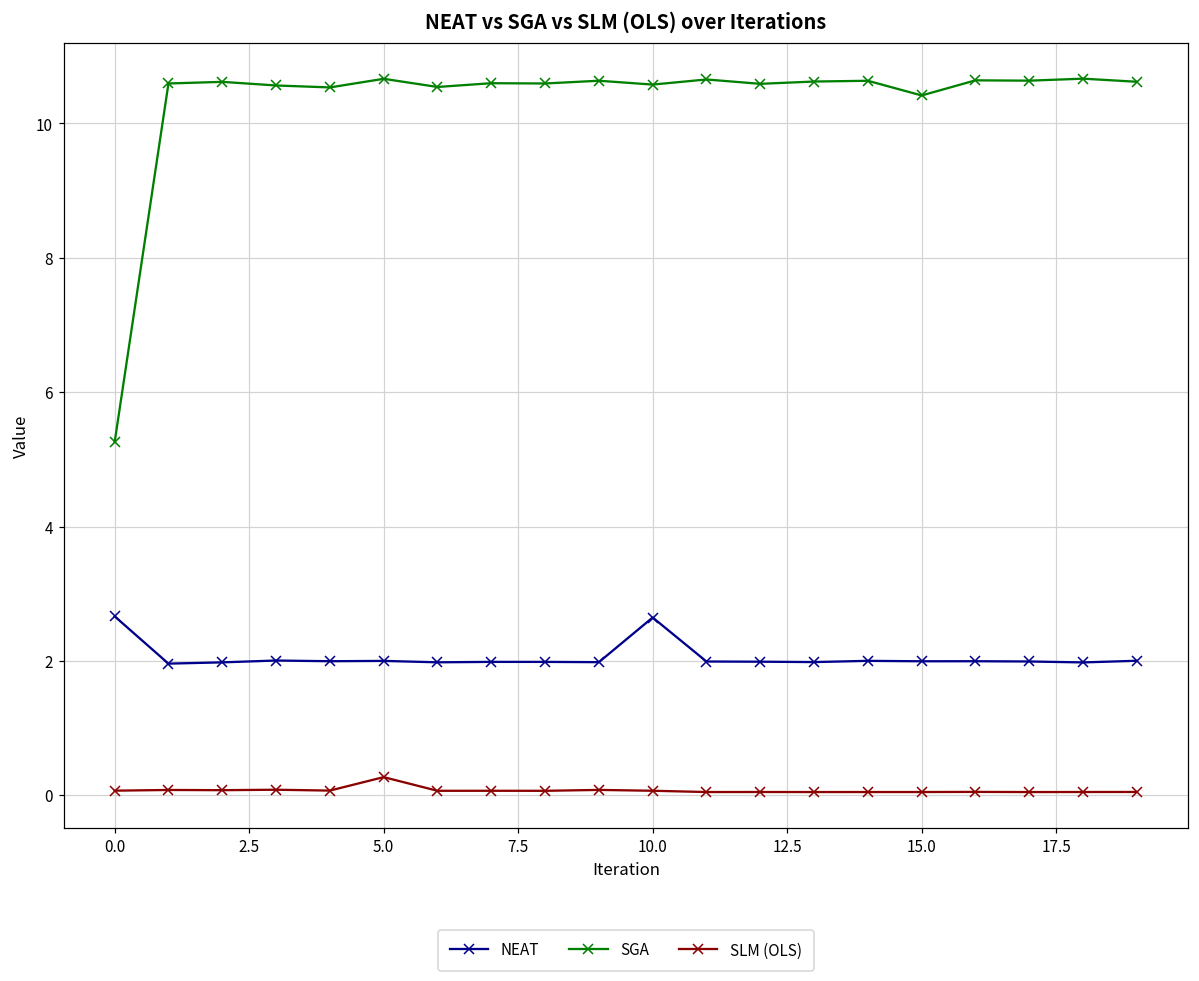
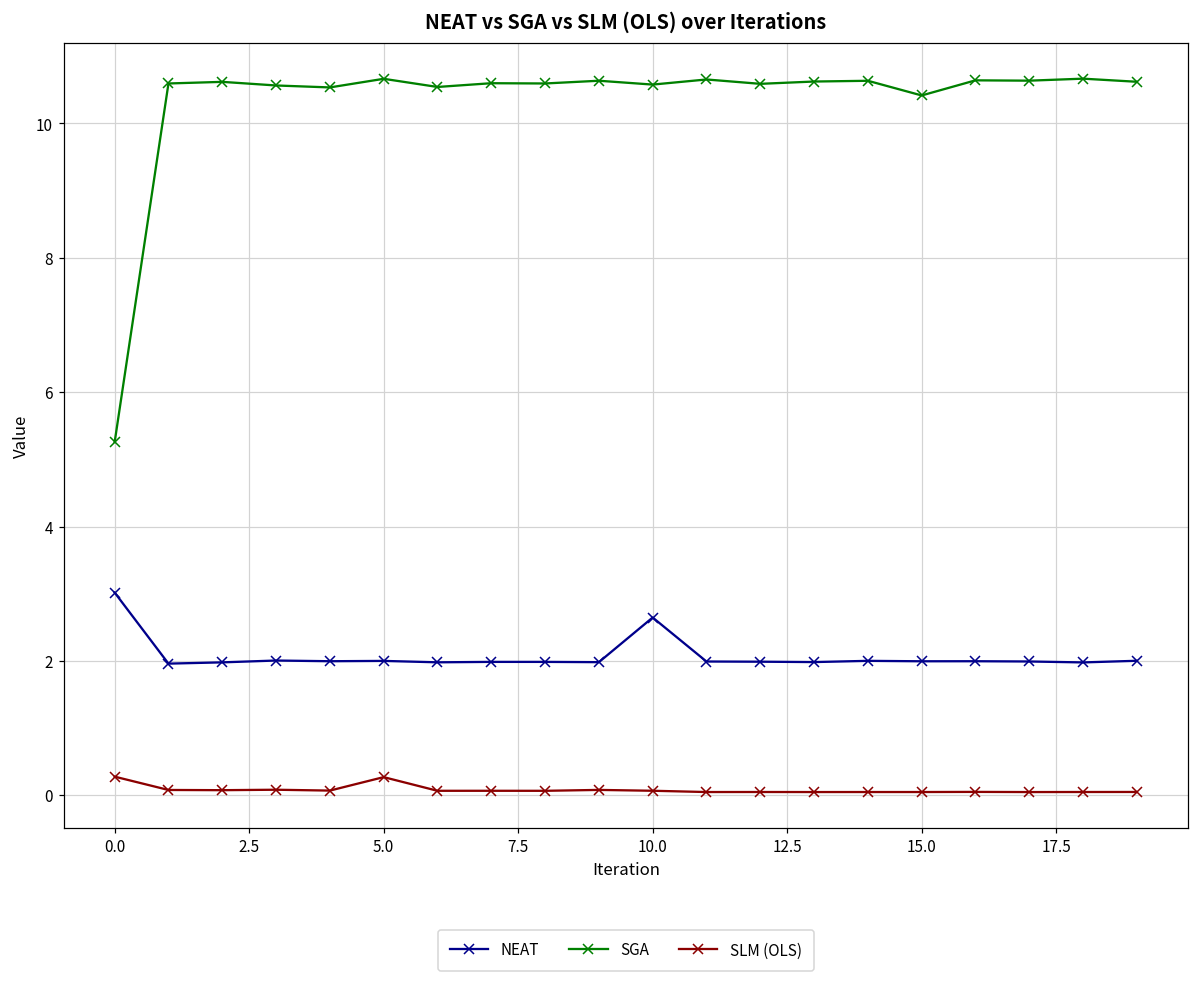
  {
    "NEAT": {
-     "0.0": 2.7,
+     "0.0": 3.0,
      "5.0": 2.0,
      "10.0": 2.6,
      "15.0": 2.0
    },
    "SGA": {
      "0.0": 5.3,
      "5.0": 10.7,
      "10.0": 10.6,
      "15.0": 10.4
    },
    "SLM (OLS)": {
-     "0.0": 0.1,
+     "0.0": 0.3,
      "5.0": 0.3,
      "10.0": 0.1,
      "15.0": 0.0
    }
  }
